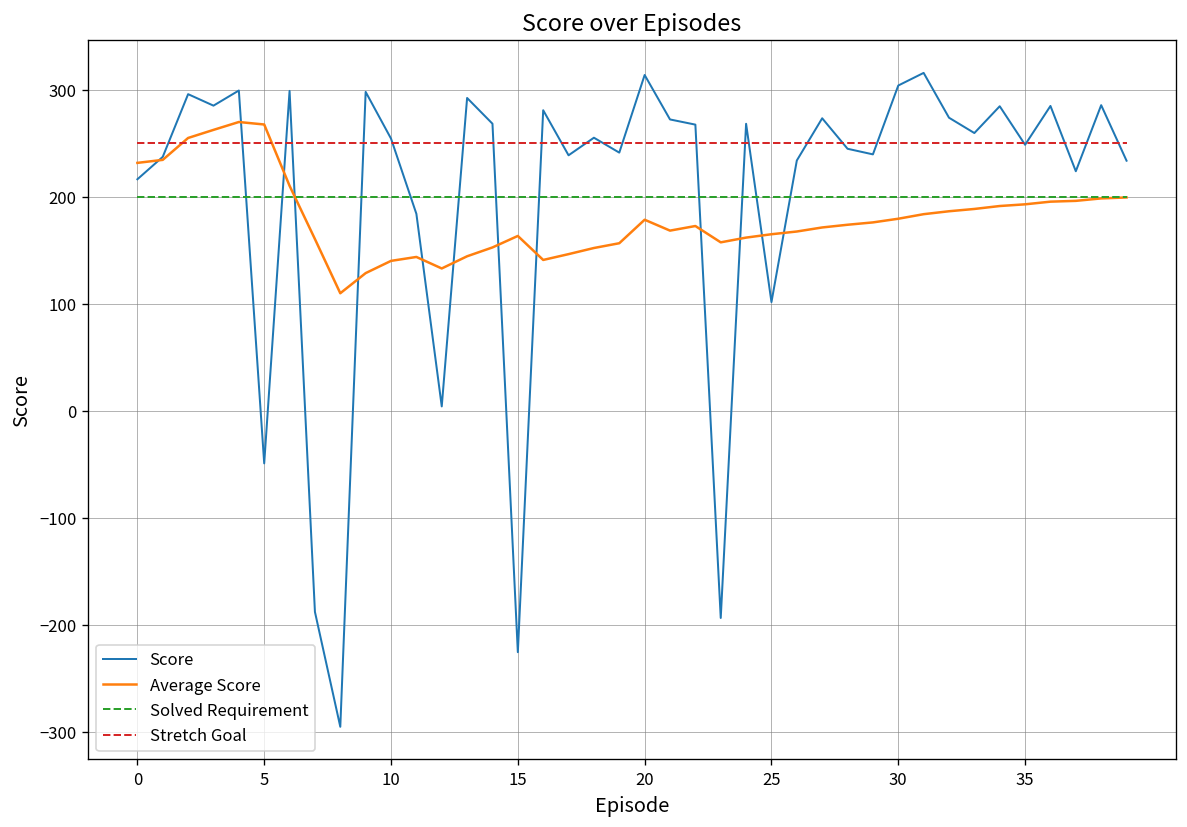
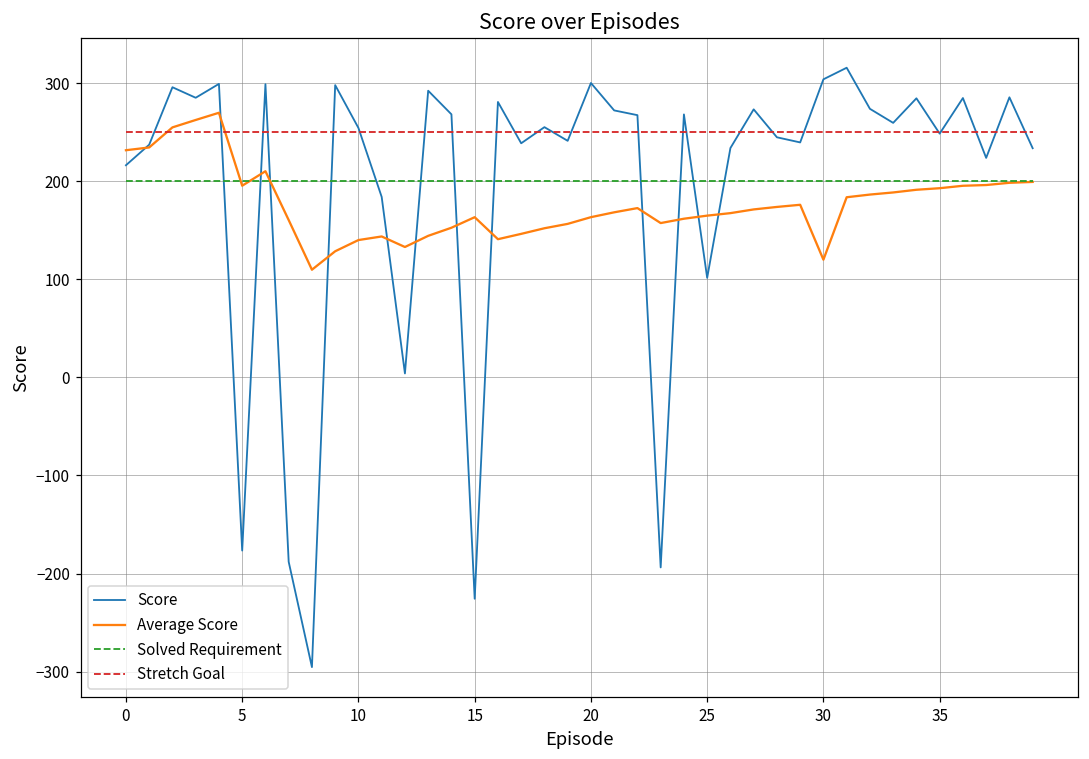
  {
    "Score": {
      "0": 220,
-     "5": -50,
+     "5": -180,
      "10": 250,
      "15": -230,
-     "20": 310,
+     "20": 300,
      "25": 100,
      "30": 300
    },
    "Average Score": {
      "0": 230,
-     "5": 270,
+     "5": 200,
      "10": 140,
      "15": 160,
-     "20": 180,
+     "20": 160,
      "25": 160,
-     "30": 180,
+     "30": 120,
      "35": 190
    },
    "Solved Requirement": {
      "0": 200,
      "5": 200,
      "10": 200,
      "15": 200,
      "20": 200,
      "25": 200,
      "30": 200,
      "35": 200
    },
    "Stretch Goal": {
      "0": 250,
      "5": 250,
      "10": 250,
      "15": 250,
      "20": 250,
      "25": 250,
      "30": 250
    }
  }
